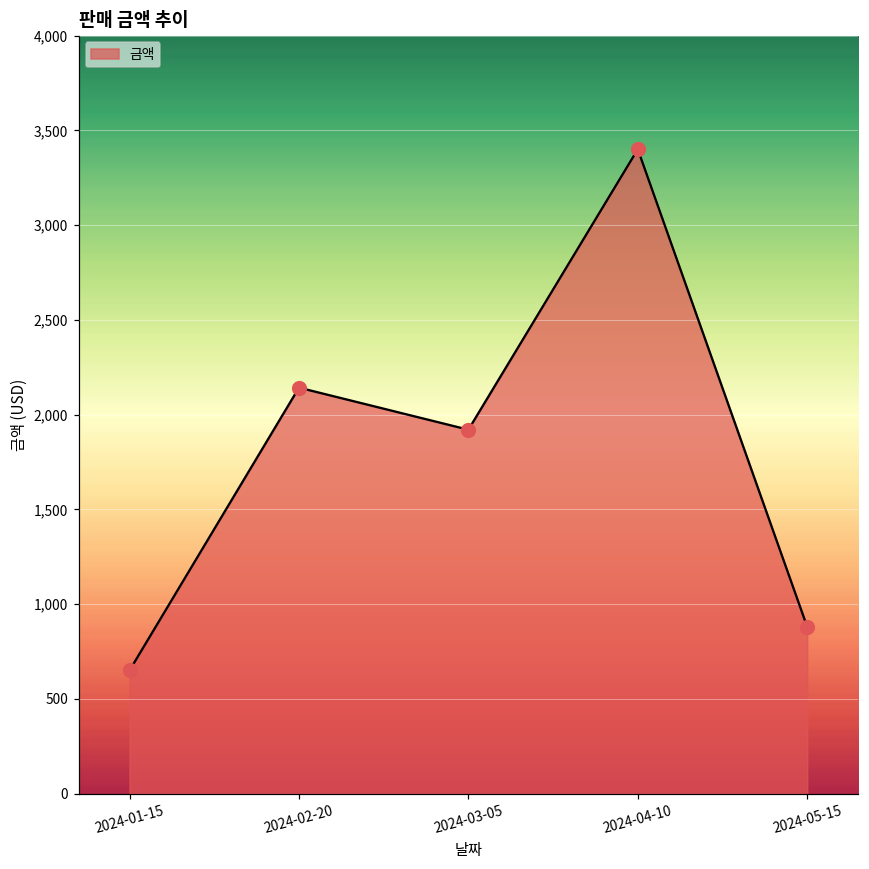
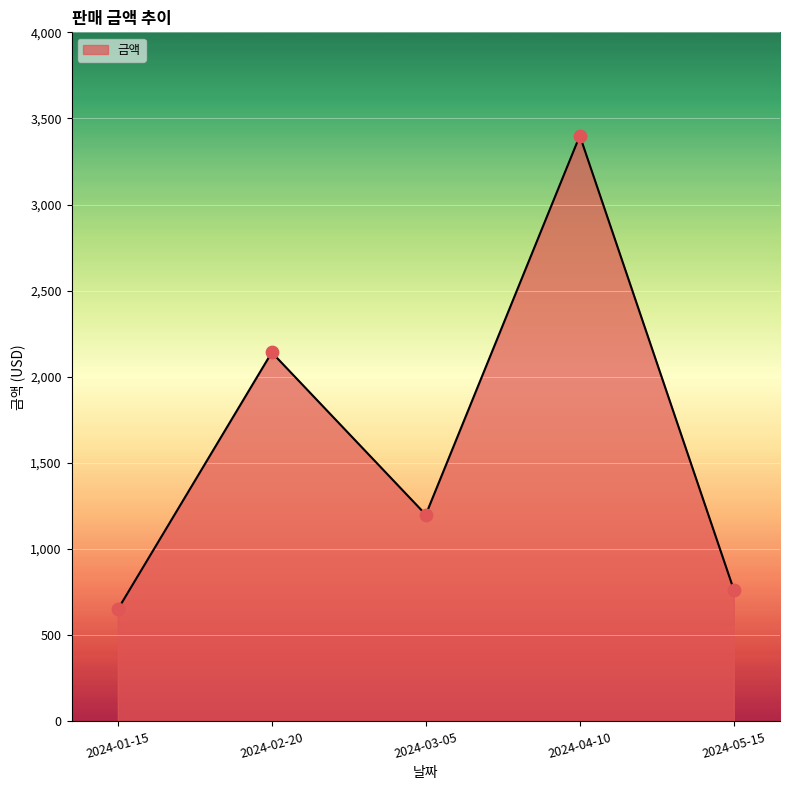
  {
    "2024-01-15": "650",
    "2024-02-20": "2,140",
-   "2024-03-05": "1,920",
+   "2024-03-05": "1,200",
    "2024-04-10": "3,400",
-   "2024-05-15": "880"
+   "2024-05-15": "760"
  }
